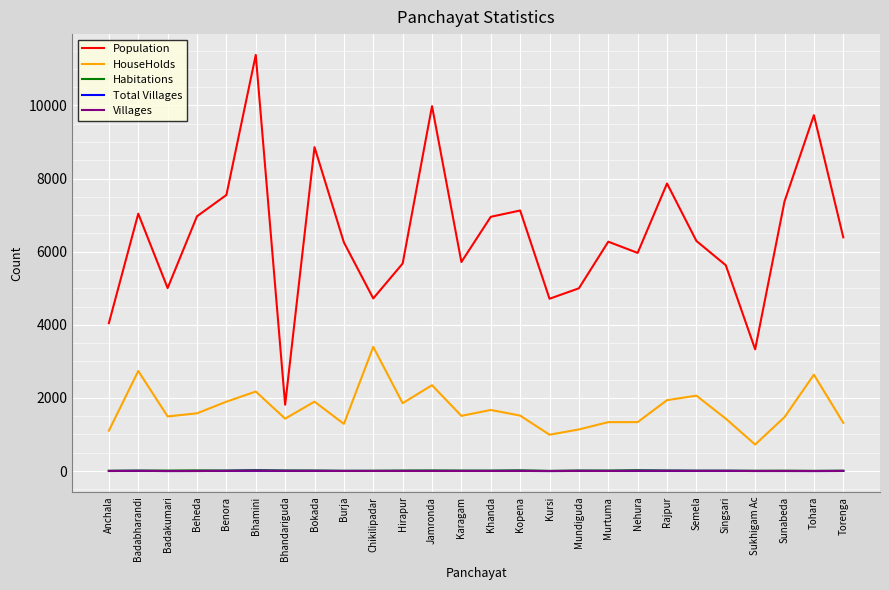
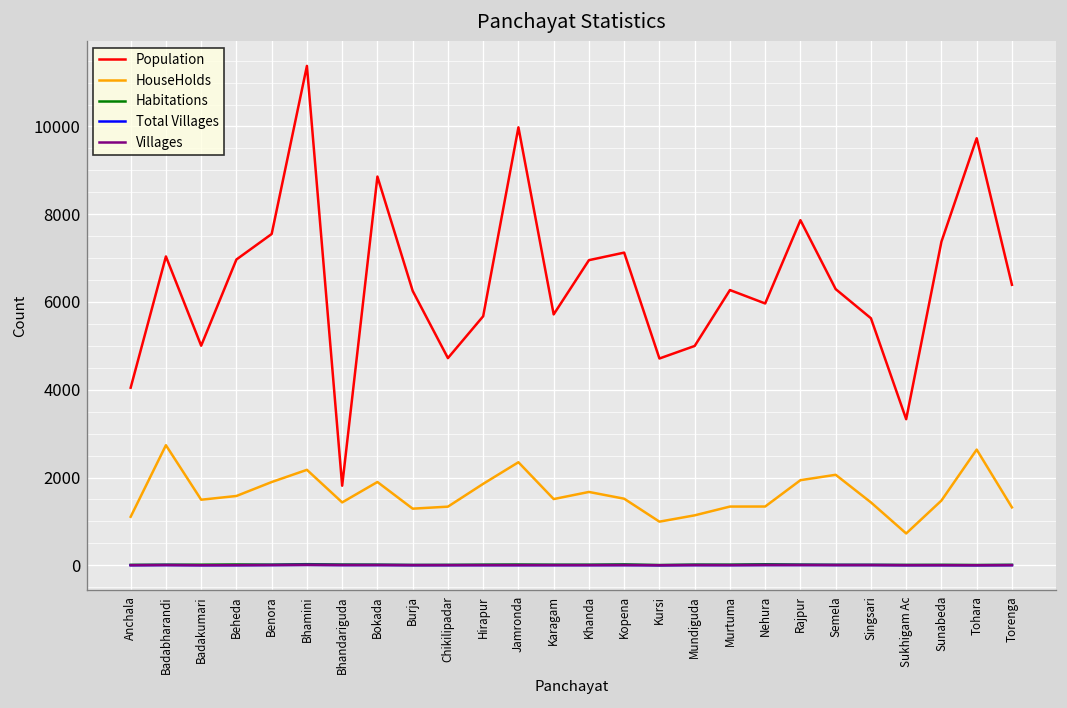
  {
    "Population": {
      "Anchala": 4000,
      "Badabharandi": 7000,
      "Badakumari": 5000,
      "Beheda": 7000,
      "Benora": 7500,
      "Bhamini": 11400,
      "Bhandariguda": 1800,
      "Bokada": 8900,
      "Burja": 6300,
      "Chikilipadar": 4700,
      "Hirapur": 5700,
      "Jamronda": 10000,
      "Karagam": 5700,
      "Khanda": 7000,
      "Kopena": 7100,
      "Kursi": 4700,
      "Mundiguda": 5000,
      "Murtuma": 6300,
      "Nehura": 6000,
      "Rajpur": 7900,
      "Semela": 6300,
      "Singsari": 5600,
      "Sukhigam Ac": 3300,
      "Sunabeda": 7400,
      "Tohara": 9700,
      "Torenga": 6400
    },
    "HouseHolds": {
      "Anchala": 1100,
      "Badabharandi": 2700,
      "Badakumari": 1500,
      "Beheda": 1600,
      "Benora": 1900,
      "Bhamini": 2200,
      "Bhandariguda": 1400,
      "Bokada": 1900,
      "Burja": 1300,
-     "Chikilipadar": 3400,
+     "Chikilipadar": 1300,
      "Hirapur": 1900,
      "Jamronda": 2300,
      "Karagam": 1500,
      "Khanda": 1700,
      "Kopena": 1500,
      "Kursi": 1000,
      "Mundiguda": 1100,
      "Murtuma": 1300,
      "Nehura": 1300,
      "Rajpur": 1900,
      "Semela": 2100,
      "Singsari": 1400,
      "Sukhigam Ac": 700,
      "Sunabeda": 1500,
      "Tohara": 2600,
      "Torenga": 1300
    }
  }
